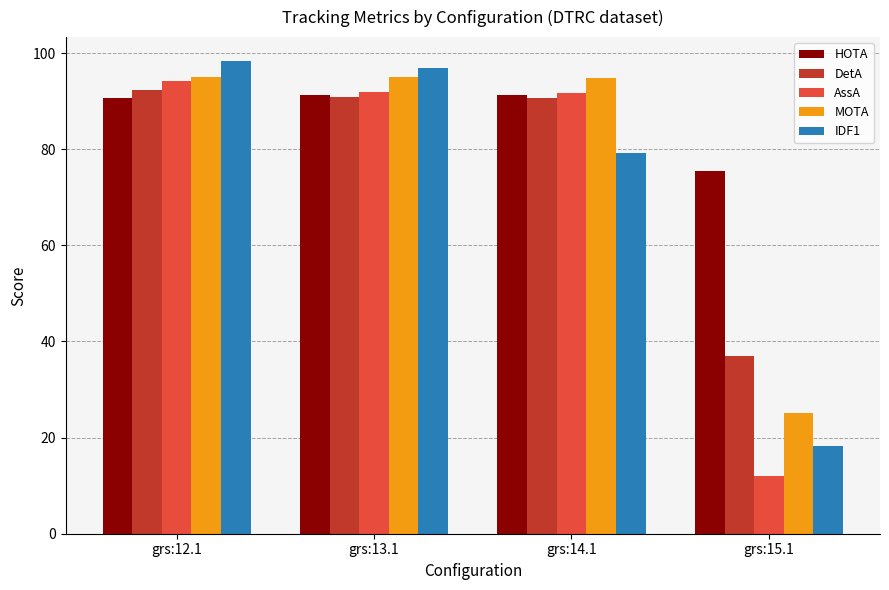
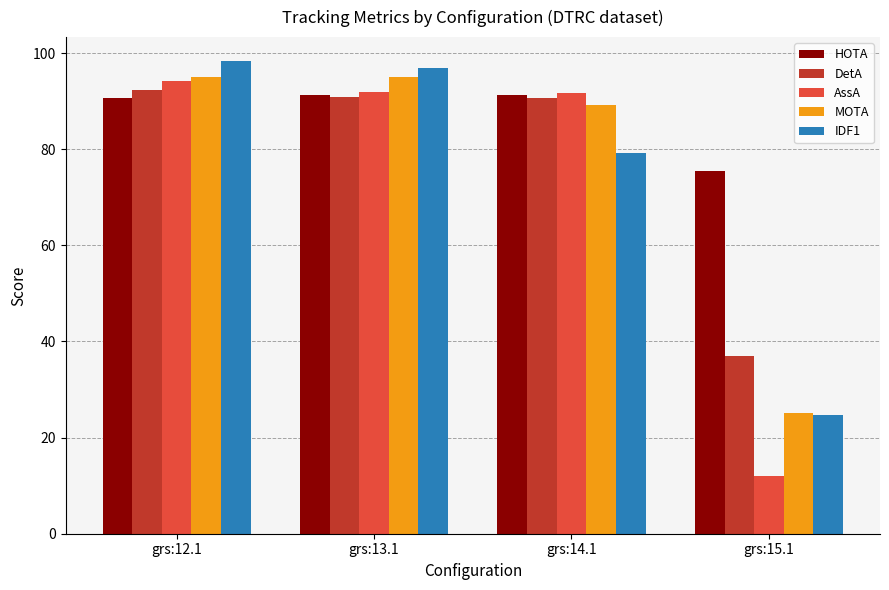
  {
    "HOTA": {
      "grs:12.1": 91,
      "grs:13.1": 91,
      "grs:14.1": 91,
      "grs:15.1": 76
    },
    "MOTA": {
      "grs:12.1": 95,
      "grs:13.1": 95,
-     "grs:14.1": 95,
+     "grs:14.1": 89,
      "grs:15.1": 25
    },
    "IDF1": {
      "grs:12.1": 98,
      "grs:13.1": 97,
      "grs:14.1": 79,
-     "grs:15.1": 18
+     "grs:15.1": 25
    }
  }
